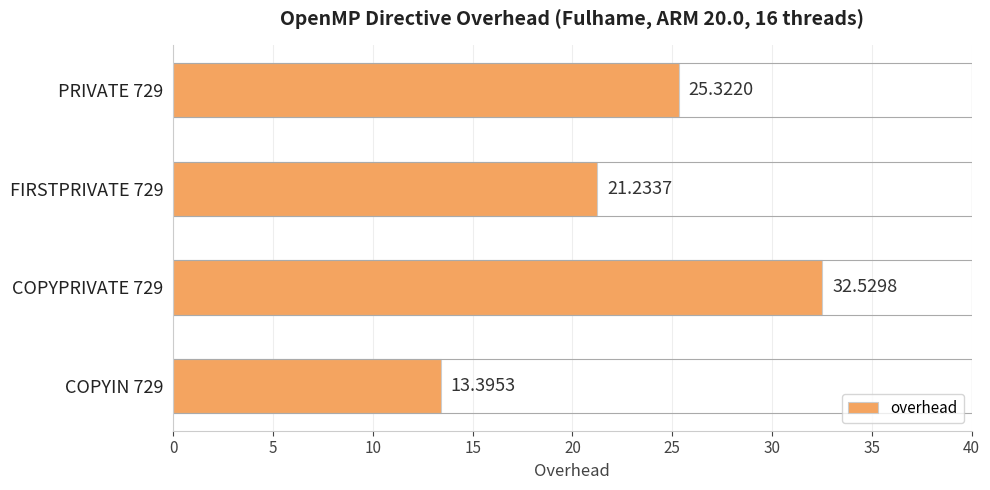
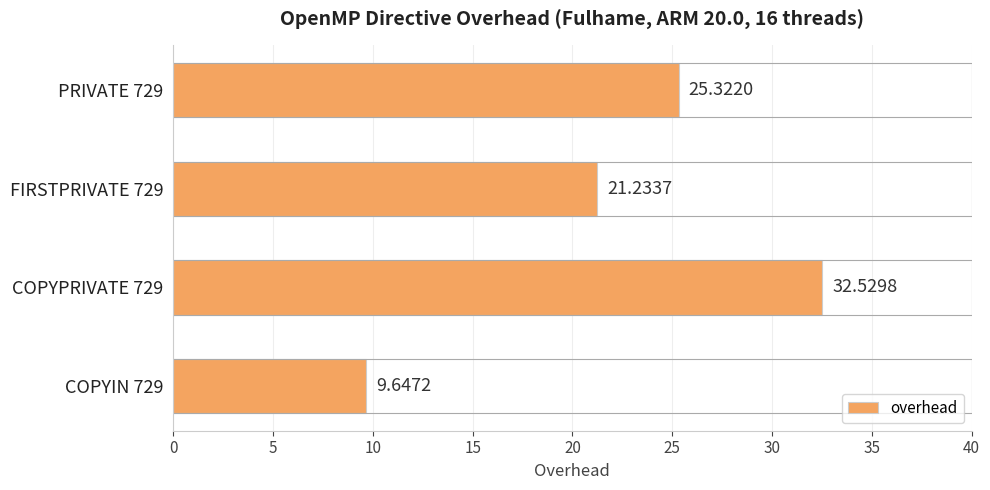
  {
    "PRIVATE 729": 25.3220,
    "FIRSTPRIVATE 729": 21.2337,
    "COPYPRIVATE 729": 32.5298,
-   "COPYIN 729": 13.3953
+   "COPYIN 729": 9.6472
  }
